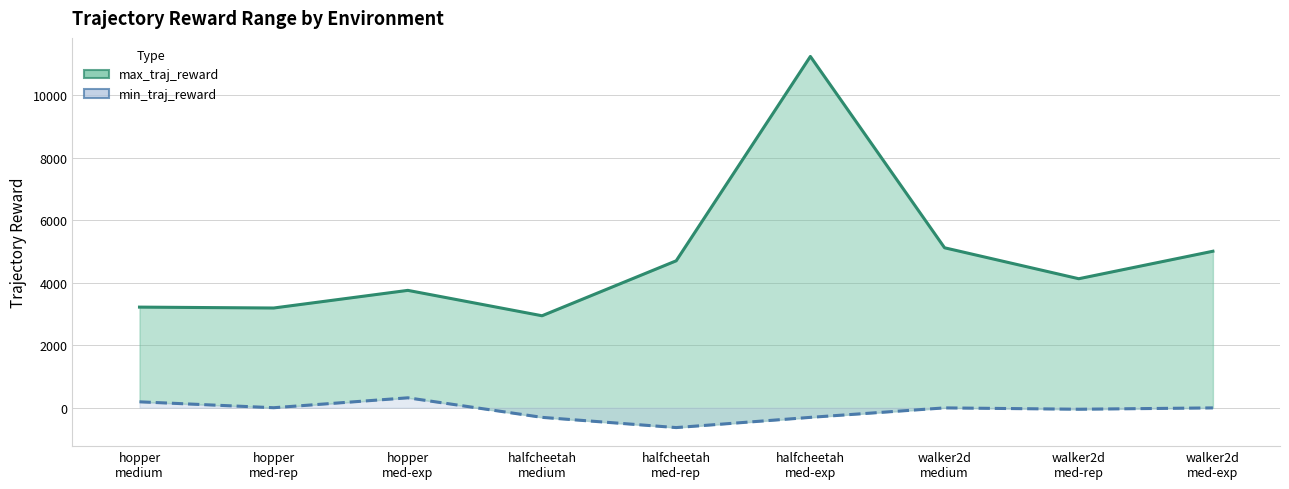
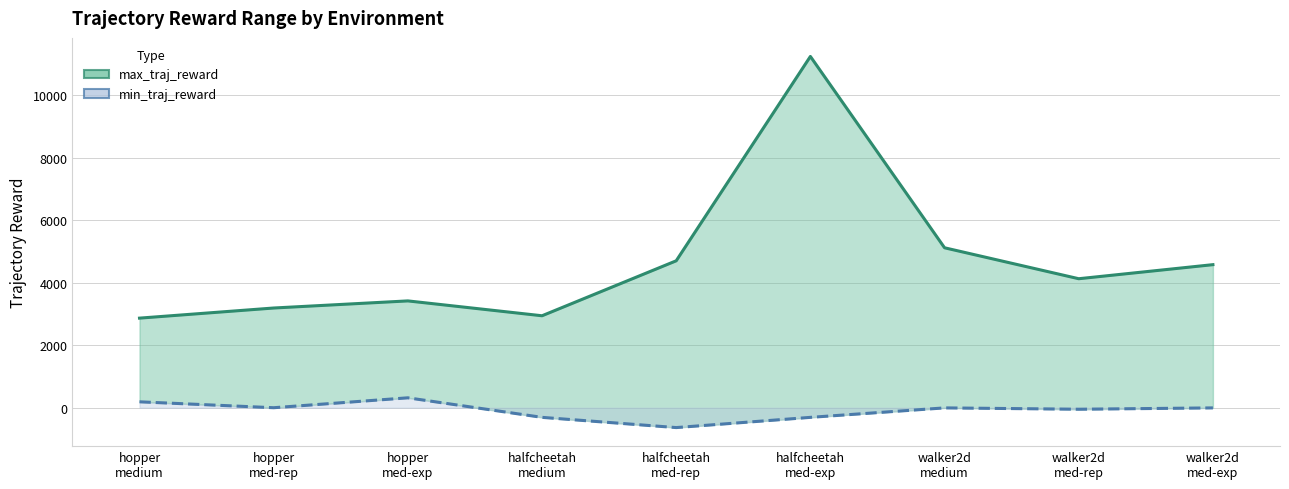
  {
    "max_traj_reward": {
-     "hopper medium": 3200,
+     "hopper medium": 2900,
      "hopper med-rep": 3200,
-     "hopper med-exp": 3800,
+     "hopper med-exp": 3400,
      "halfcheetah medium": 2900,
      "halfcheetah med-rep": 4700,
      "halfcheetah med-exp": 11200,
      "walker2d medium": 5100,
      "walker2d med-rep": 4100,
-     "walker2d med-exp": 5000
+     "walker2d med-exp": 4600
    }
  }
